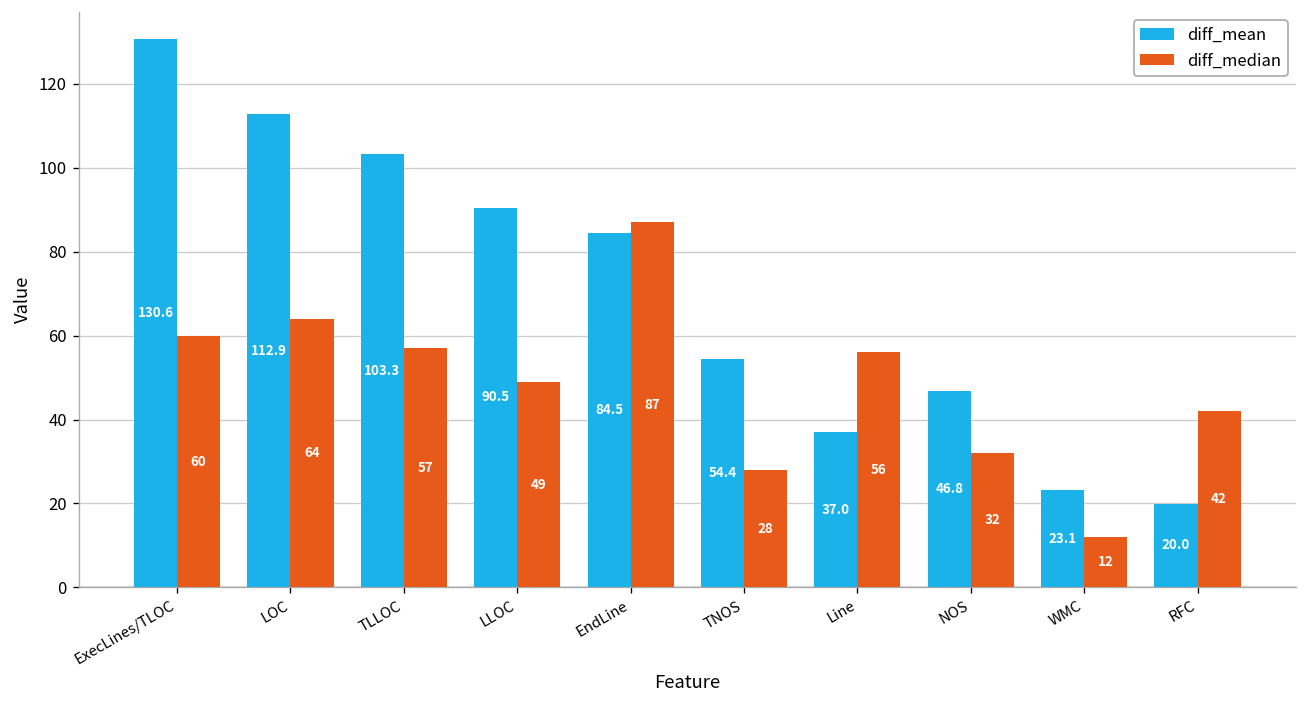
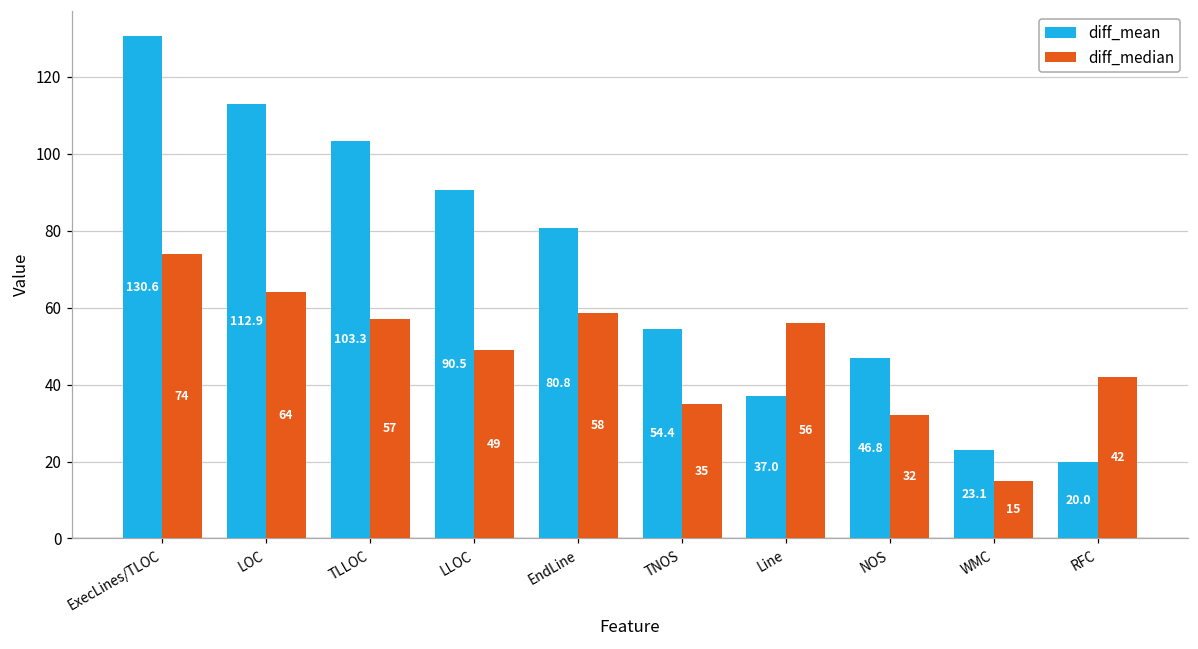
  {
    "diff_mean": {
      "ExecLines/TLOC": 130.6,
      "LOC": 112.9,
      "TLLOC": 103.3,
      "LLOC": 90.5,
-     "EndLine": 84.5,
+     "EndLine": 80.8,
      "TNOS": 54.4,
      "Line": 37.0,
      "NOS": 46.8,
      "WMC": 23.1,
      "RFC": 20.0
    },
    "diff_median": {
-     "ExecLines/TLOC": 60,
+     "ExecLines/TLOC": 74,
      "LOC": 64,
      "TLLOC": 57,
      "LLOC": 49,
-     "EndLine": 87,
-     "TNOS": 28,
+     "EndLine": 58,
+     "TNOS": 35,
      "Line": 56,
      "NOS": 32,
-     "WMC": 12,
+     "WMC": 15,
      "RFC": 42
    }
  }
